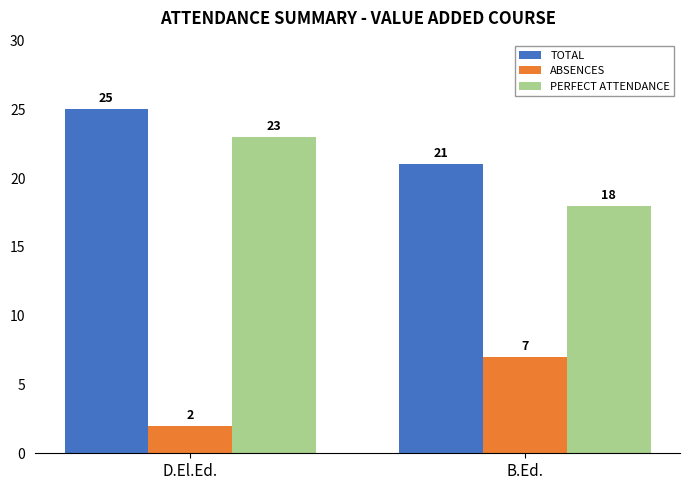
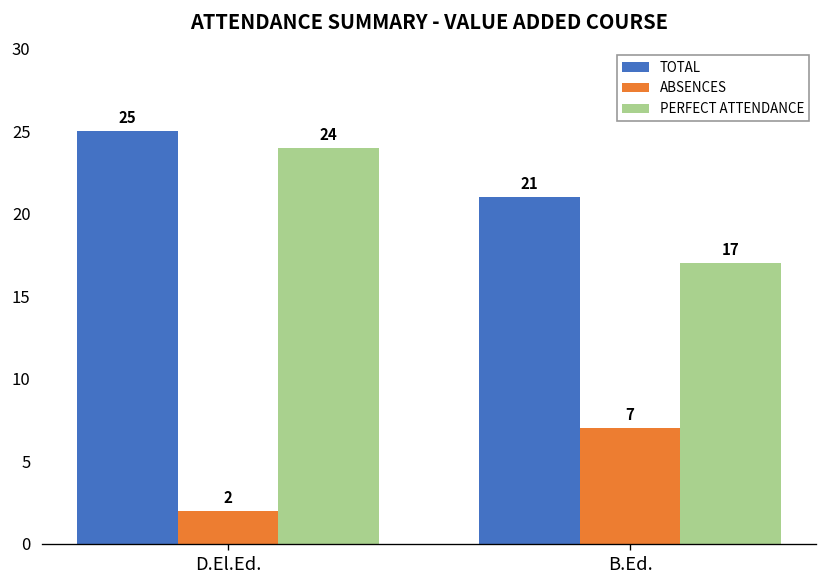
  {
    "TOTAL": {
      "D.El.Ed.": 25,
      "B.Ed.": 21
    },
    "ABSENCES": {
      "D.El.Ed.": 2,
      "B.Ed.": 7
    },
    "PERFECT ATTENDANCE": {
-     "D.El.Ed.": 23,
-     "B.Ed.": 18
+     "D.El.Ed.": 24,
+     "B.Ed.": 17
    }
  }
